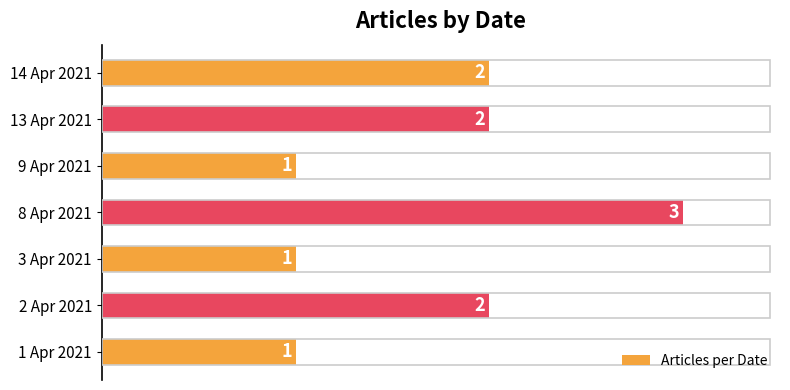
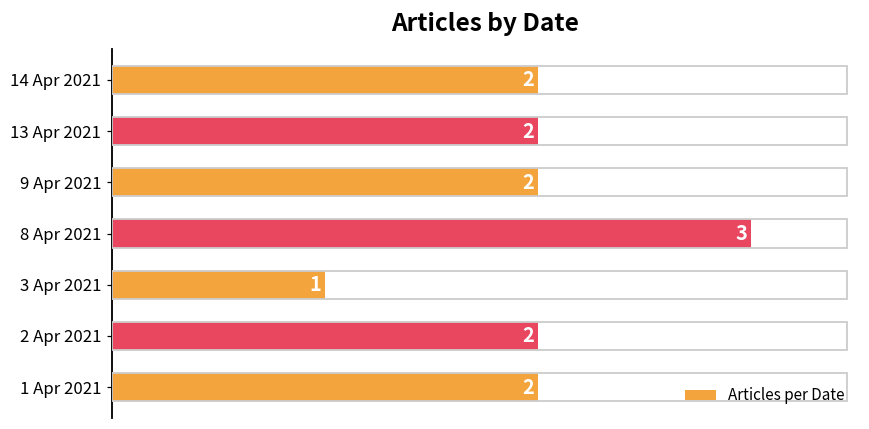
  {
    "14 Apr 2021": 2,
    "13 Apr 2021": 2,
-   "9 Apr 2021": 1,
+   "9 Apr 2021": 2,
    "8 Apr 2021": 3,
    "3 Apr 2021": 1,
    "2 Apr 2021": 2,
-   "1 Apr 2021": 1
+   "1 Apr 2021": 2
  }
